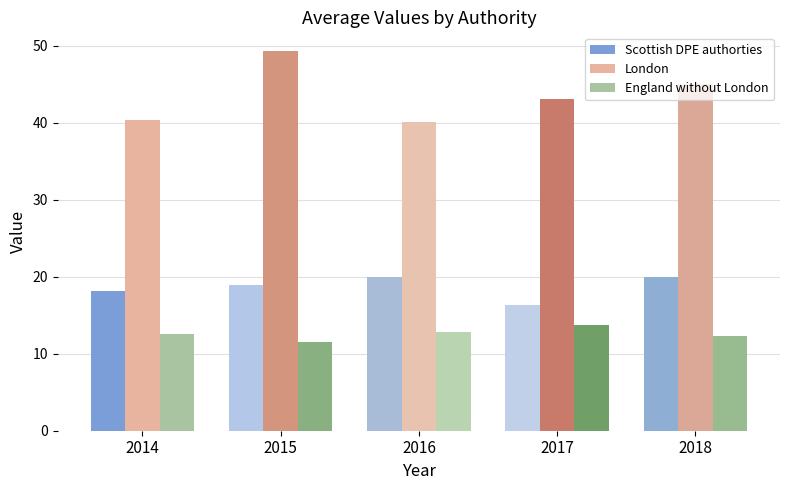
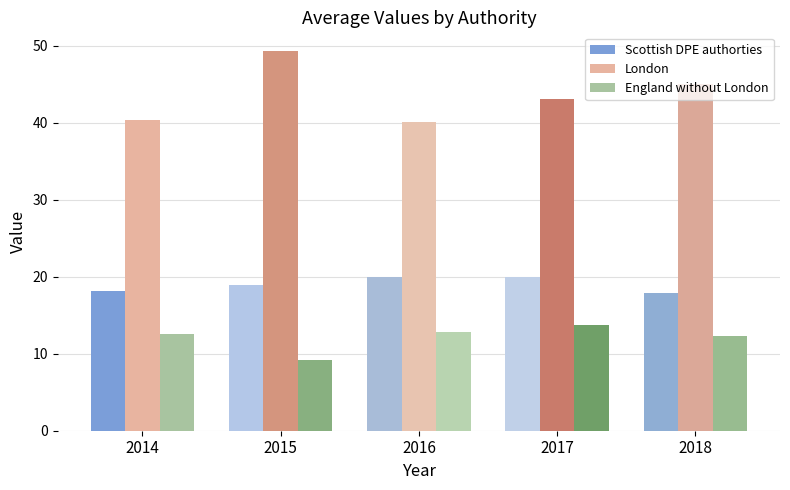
  {
    "Scottish DPE authorties": {
      "2014": 18,
      "2015": 19,
      "2016": 20,
-     "2017": 16,
-     "2018": 20
+     "2017": 20,
+     "2018": 18
    },
    "London": {
      "2014": 40,
      "2015": 49,
      "2016": 40,
      "2017": 43
    },
    "England without London": {
      "2014": 13,
-     "2015": 11,
+     "2015": 9,
      "2016": 13,
      "2017": 14,
      "2018": 12
    }
  }
